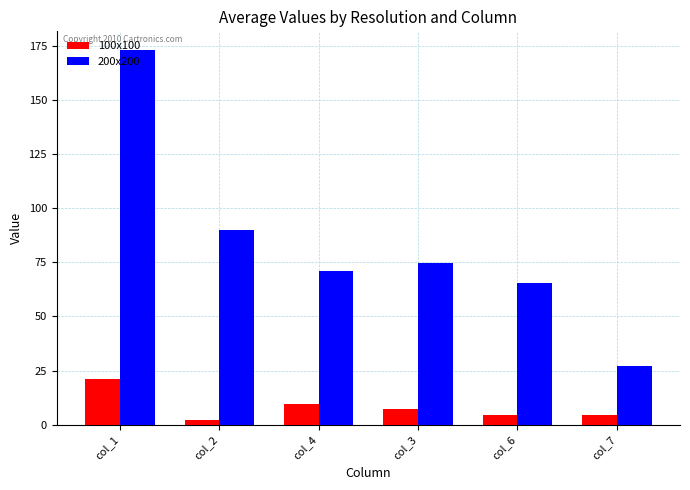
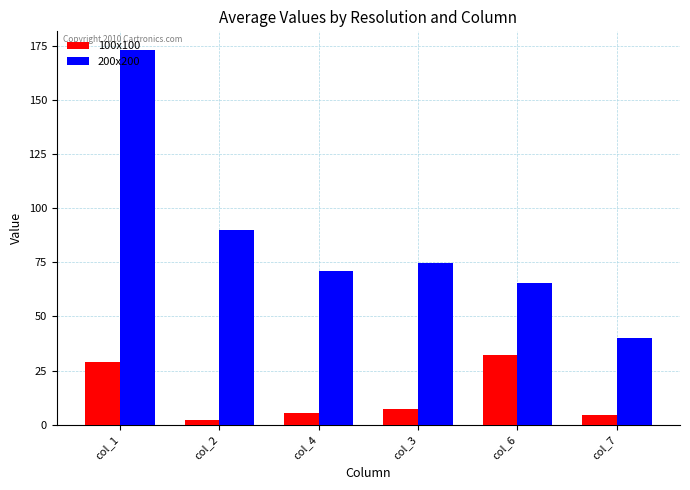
  {
    "100x100": {
-     "col_1": 21,
+     "col_1": 29,
      "col_2": 2,
-     "col_4": 10,
+     "col_4": 6,
      "col_3": 7,
-     "col_6": 4,
+     "col_6": 32,
      "col_7": 5
    },
    "200x200": {
      "col_2": 90,
      "col_4": 71,
      "col_3": 75,
      "col_6": 65,
-     "col_7": 27
+     "col_7": 40
    }
  }
